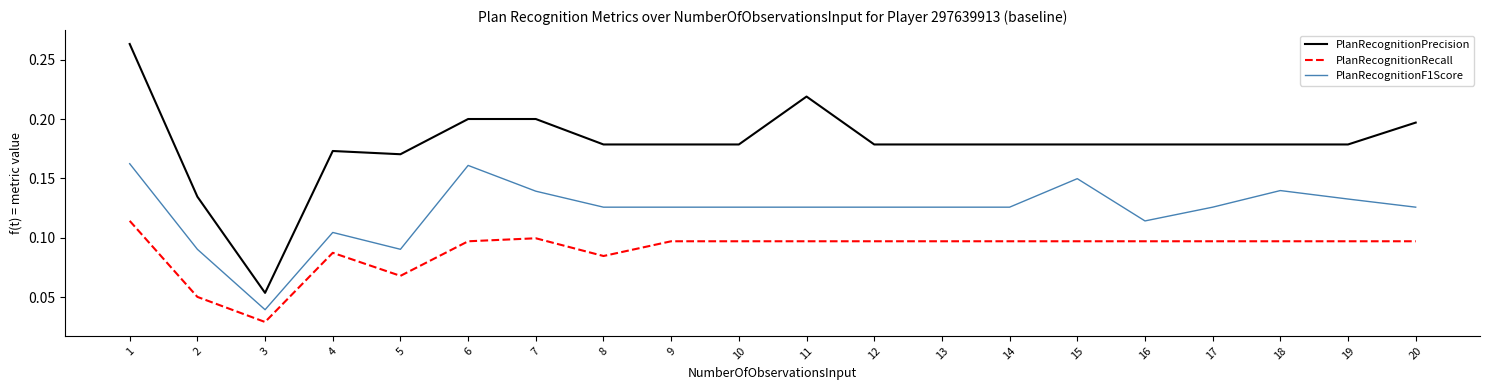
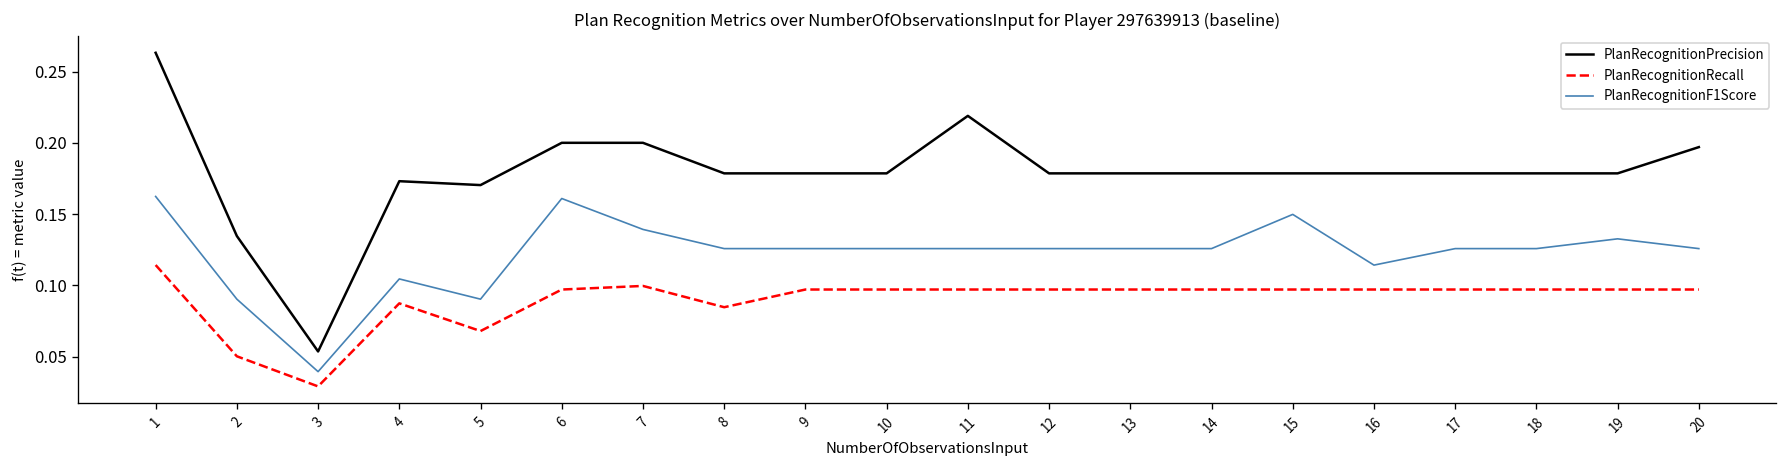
  {
    "PlanRecognitionPrecision": {
      "1": 0.263,
      "2": 0.135,
      "3": 0.054,
      "4": 0.173,
      "5": 0.170,
      "6": 0.200,
      "7": 0.200,
      "8": 0.179,
      "9": 0.179,
      "10": 0.179,
      "11": 0.219,
      "12": 0.179,
      "13": 0.179,
      "14": 0.179,
      "15": 0.179,
      "16": 0.179,
      "17": 0.179,
      "18": 0.179,
      "19": 0.179,
      "20": 0.197
    },
    "PlanRecognitionRecall": {
      "1": 0.114,
      "2": 0.050,
      "3": 0.029,
      "4": 0.087,
      "5": 0.068,
      "6": 0.097,
      "7": 0.100,
      "8": 0.085,
      "9": 0.097,
      "10": 0.097,
      "11": 0.097,
      "12": 0.097,
      "13": 0.097,
      "14": 0.097,
      "15": 0.097,
      "16": 0.097,
      "17": 0.097,
      "18": 0.097,
      "19": 0.097,
      "20": 0.097
    },
    "PlanRecognitionF1Score": {
      "1": 0.162,
      "2": 0.090,
      "3": 0.039,
      "4": 0.105,
      "5": 0.090,
      "6": 0.161,
      "7": 0.139,
      "8": 0.126,
      "9": 0.126,
      "10": 0.126,
      "11": 0.126,
      "12": 0.126,
      "13": 0.126,
      "14": 0.126,
      "15": 0.150,
      "16": 0.114,
      "17": 0.126,
-     "18": 0.140,
+     "18": 0.126,
      "19": 0.133,
      "20": 0.126
    }
  }
